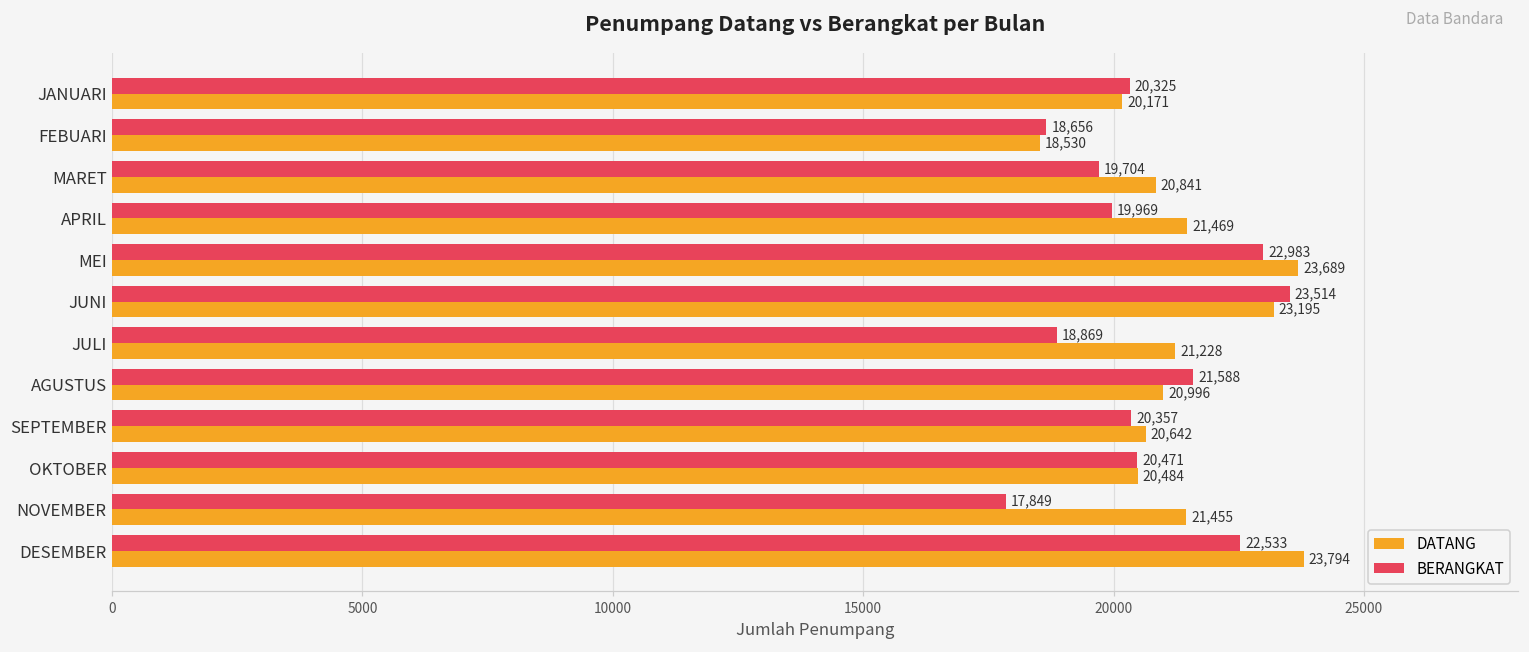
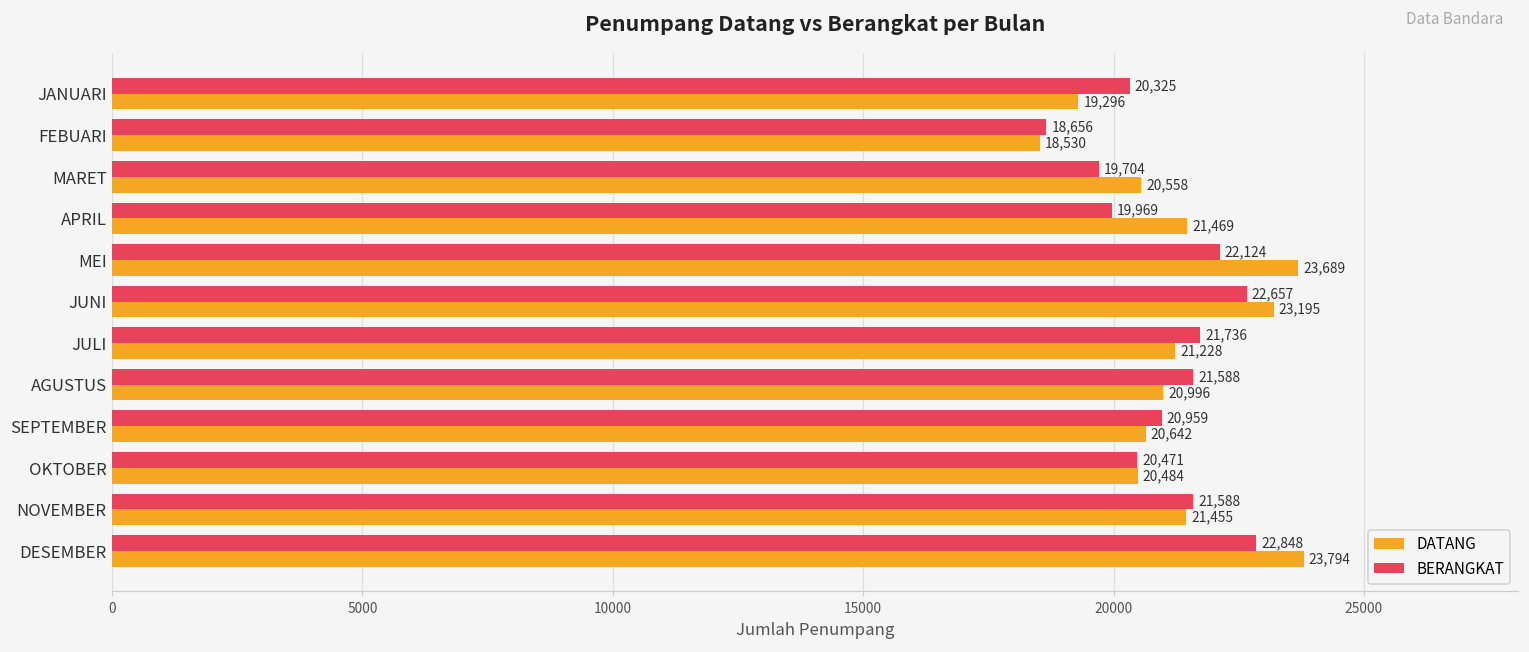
  {
    "DATANG": {
-     "JANUARI": "20,171",
+     "JANUARI": "19,296",
      "FEBUARI": "18,530",
-     "MARET": "20,841",
+     "MARET": "20,558",
      "APRIL": "21,469",
      "MEI": "23,689",
      "JUNI": "23,195",
      "JULI": "21,228",
      "AGUSTUS": "20,996",
      "SEPTEMBER": "20,642",
      "OKTOBER": "20,484",
      "NOVEMBER": "21,455",
      "DESEMBER": "23,794"
    },
    "BERANGKAT": {
      "JANUARI": "20,325",
      "FEBUARI": "18,656",
      "MARET": "19,704",
      "APRIL": "19,969",
-     "MEI": "22,983",
-     "JUNI": "23,514",
-     "JULI": "18,869",
+     "MEI": "22,124",
+     "JUNI": "22,657",
+     "JULI": "21,736",
      "AGUSTUS": "21,588",
-     "SEPTEMBER": "20,357",
+     "SEPTEMBER": "20,959",
      "OKTOBER": "20,471",
-     "NOVEMBER": "17,849",
-     "DESEMBER": "22,533"
+     "NOVEMBER": "21,588",
+     "DESEMBER": "22,848"
    }
  }
